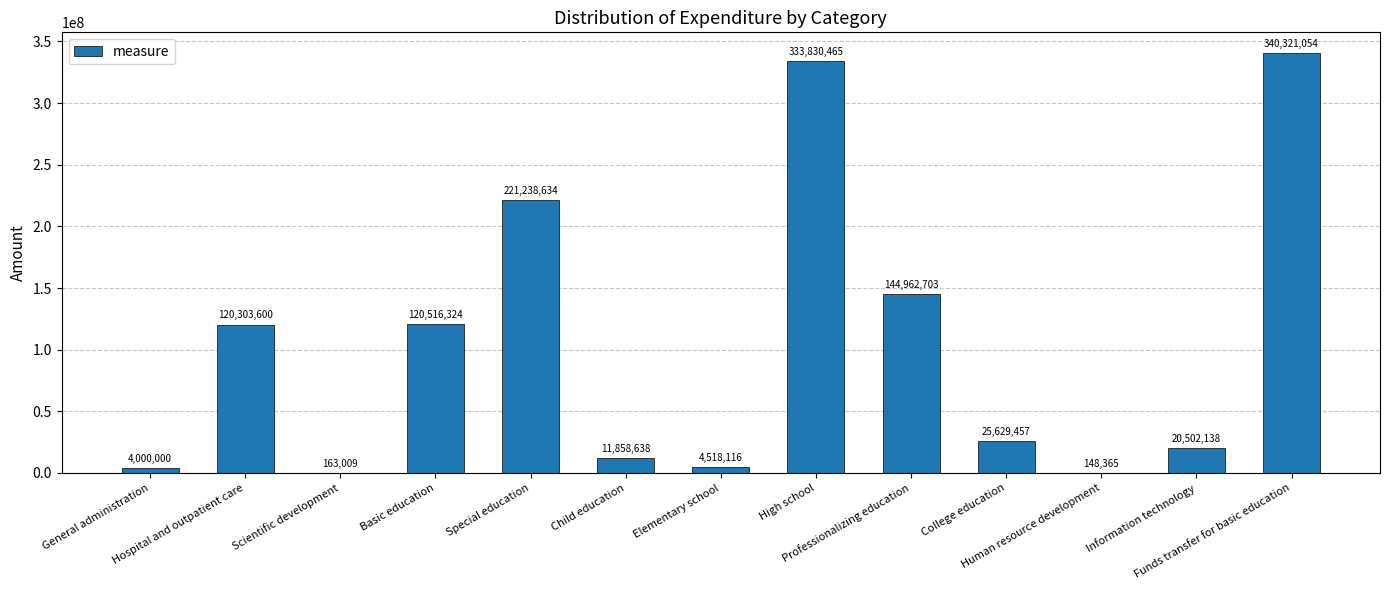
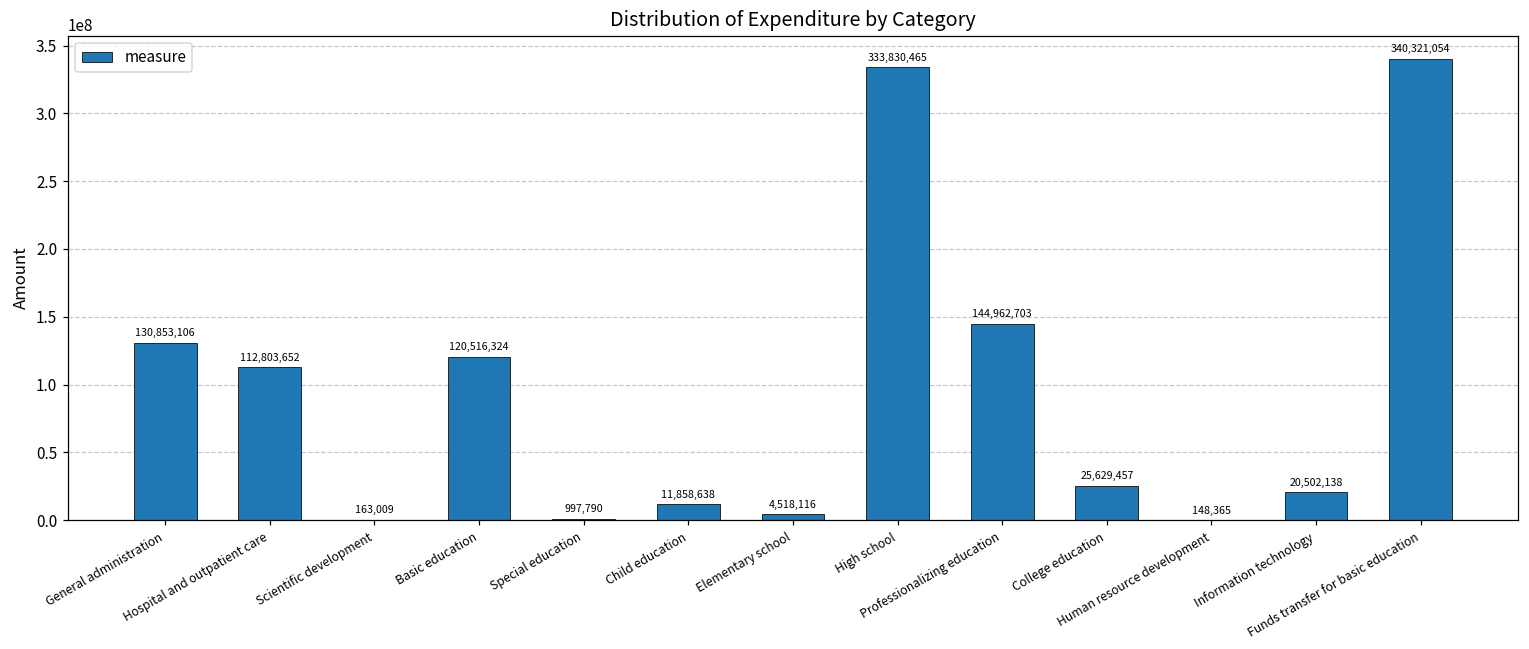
  {
-   "General administration": "4,000,000",
-   "Hospital and outpatient care": "120,303,600",
+   "General administration": "130,853,106",
+   "Hospital and outpatient care": "112,803,652",
    "Scientific development": "163,009",
    "Basic education": "120,516,324",
-   "Special education": "221,238,634",
+   "Special education": "997,790",
    "Child education": "11,858,638",
    "Elementary school": "4,518,116",
    "High school": "333,830,465",
    "Professionalizing education": "144,962,703",
    "College education": "25,629,457",
    "Human resource development": "148,365",
    "Information technology": "20,502,138",
    "Funds transfer for basic education": "340,321,054"
  }
